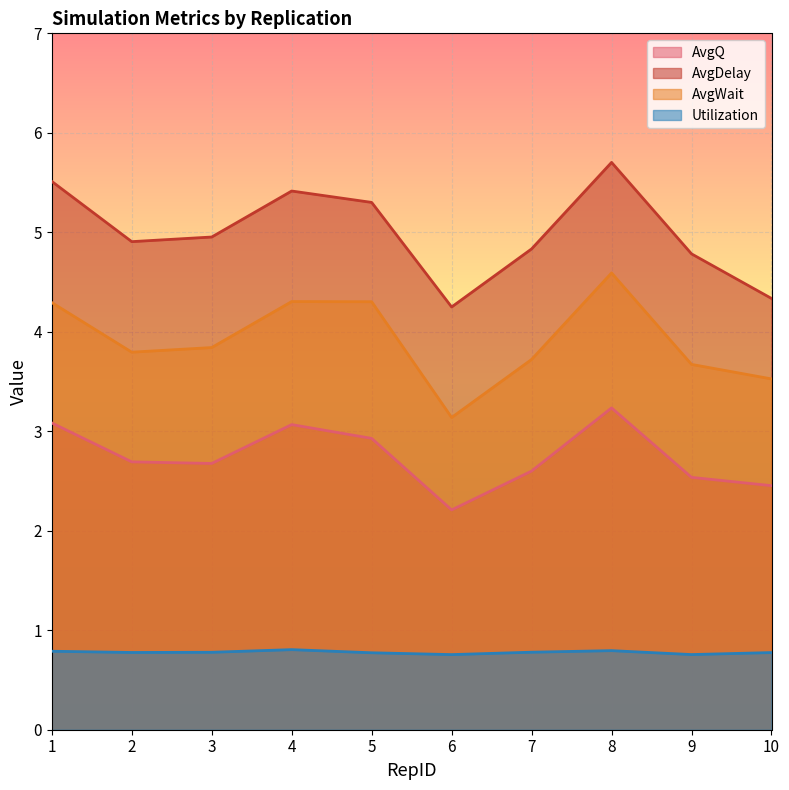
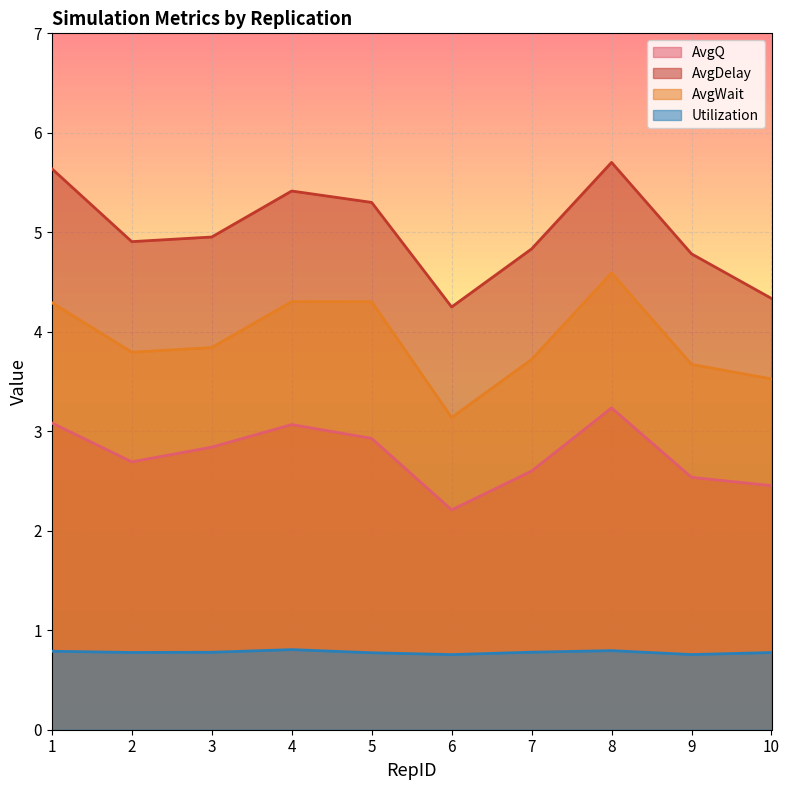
  {
    "AvgQ": {
      "1": 3.1,
      "2": 2.7,
-     "3": 2.7,
+     "3": 2.8,
      "4": 3.1,
      "5": 2.9,
      "6": 2.2,
      "7": 2.6,
      "8": 3.2,
      "9": 2.5,
      "10": 2.5
    },
    "AvgDelay": {
-     "1": 5.5,
+     "1": 5.6,
      "2": 4.9,
      "3": 5.0,
      "4": 5.4,
      "5": 5.3,
      "6": 4.2,
      "7": 4.8,
      "8": 5.7,
      "9": 4.8,
      "10": 4.3
    },
    "AvgWait": {
      "1": 4.3,
      "2": 3.8,
      "3": 3.8,
      "4": 4.3,
      "5": 4.3,
      "6": 3.1,
      "7": 3.7,
      "8": 4.6,
      "9": 3.7,
      "10": 3.5
    },
    "Utilization": {
      "1": 0.8,
      "2": 0.8,
      "3": 0.8,
      "4": 0.8,
      "5": 0.8,
      "6": 0.8,
      "7": 0.8,
      "8": 0.8,
      "9": 0.8,
      "10": 0.8
    }
  }
